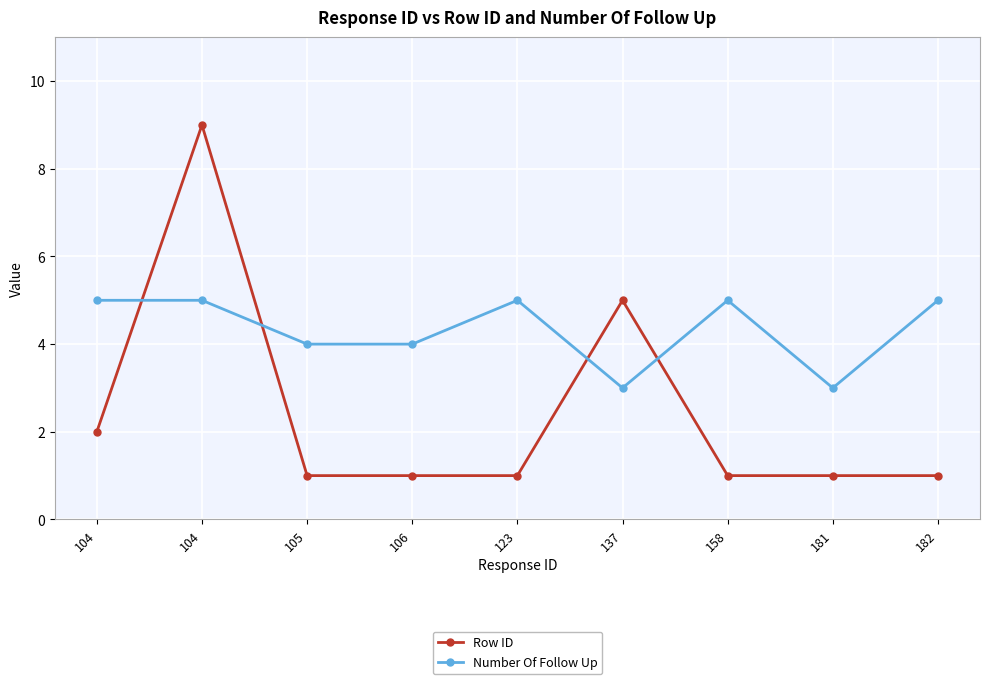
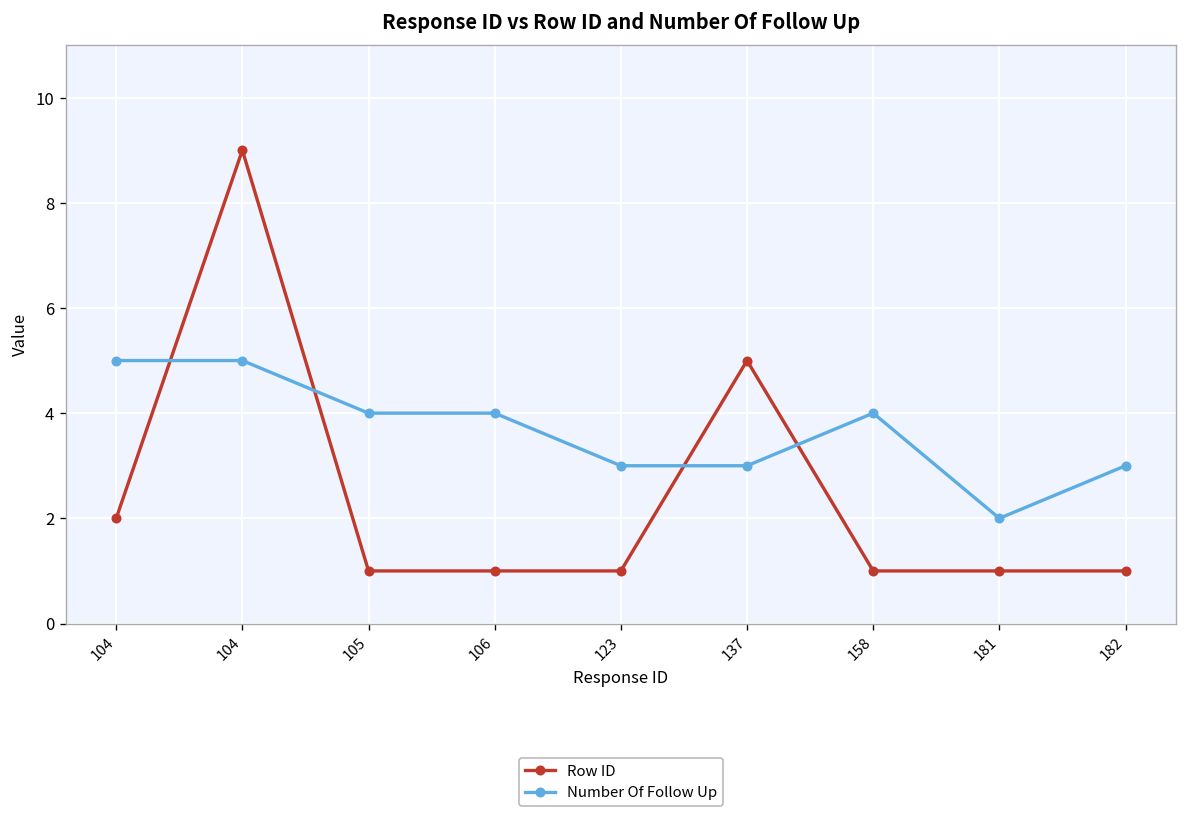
  {
    "Row ID": {
      "105": 1,
      "106": 1,
      "123": 1,
      "137": 5,
      "158": 1,
      "181": 1,
      "182": 1
    },
    "Number Of Follow Up": {
      "105": 4,
      "106": 4,
-     "123": 5,
+     "123": 3,
      "137": 3,
-     "158": 5,
-     "181": 3,
-     "182": 5
+     "158": 4,
+     "181": 2,
+     "182": 3
    }
  }
